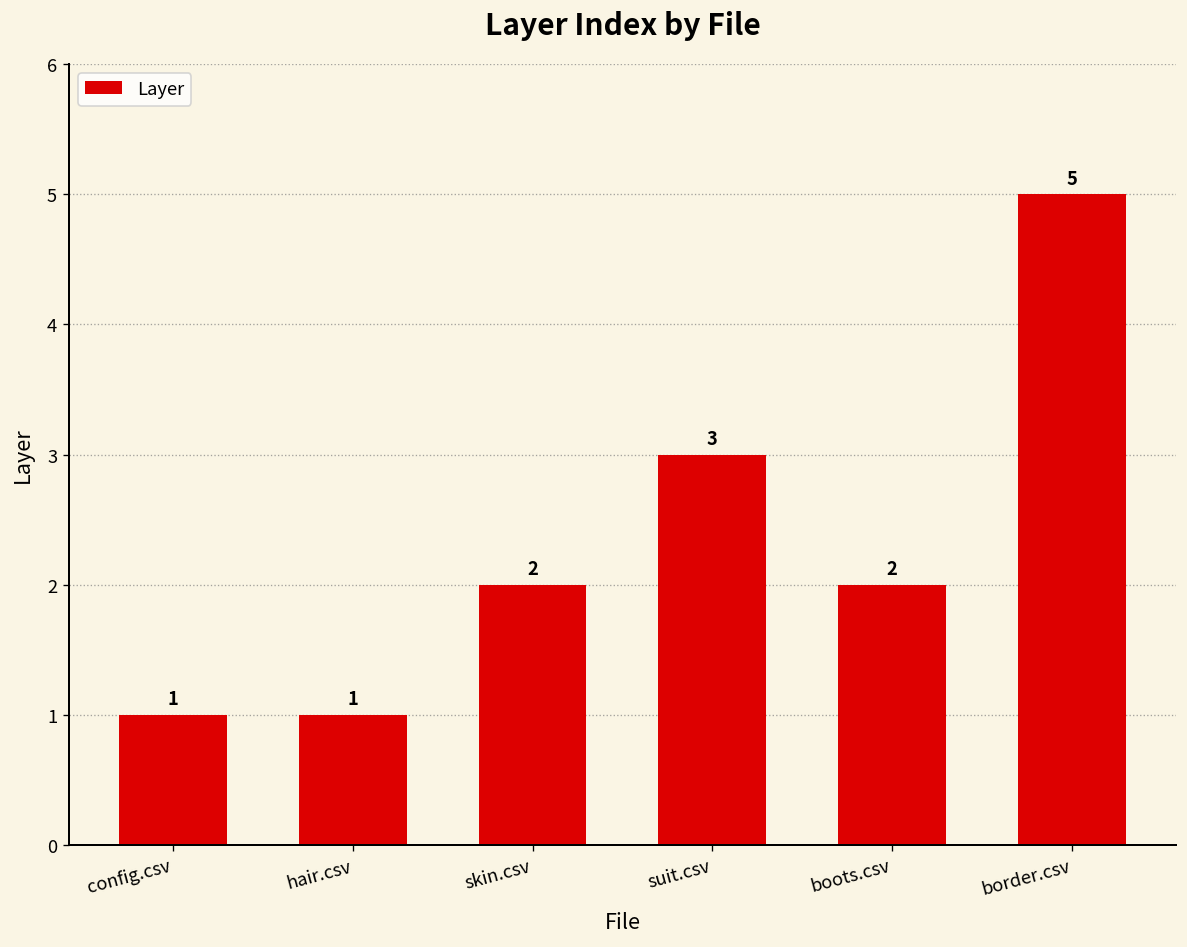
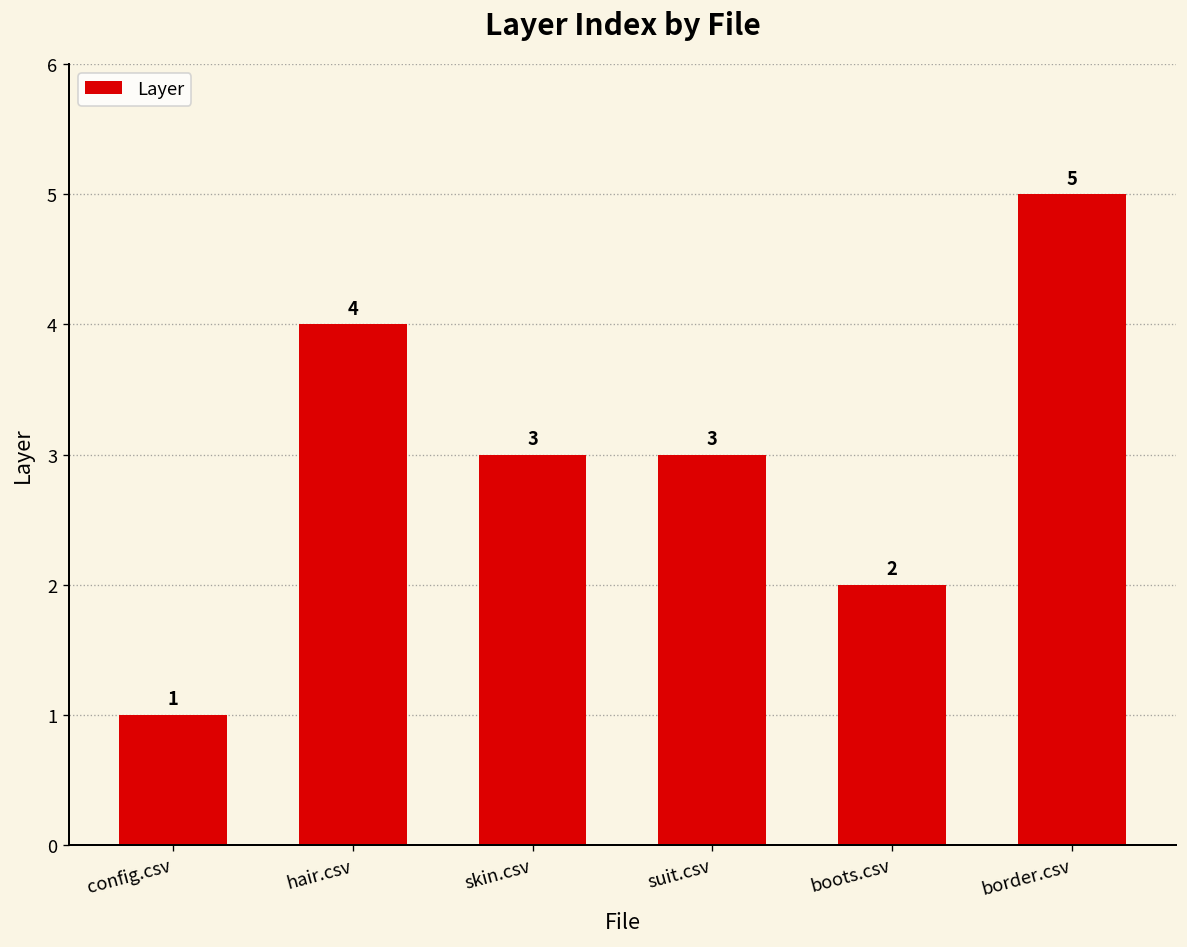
  {
    "config.csv": 1,
-   "hair.csv": 1,
-   "skin.csv": 2,
+   "hair.csv": 4,
+   "skin.csv": 3,
    "suit.csv": 3,
    "boots.csv": 2,
    "border.csv": 5
  }
